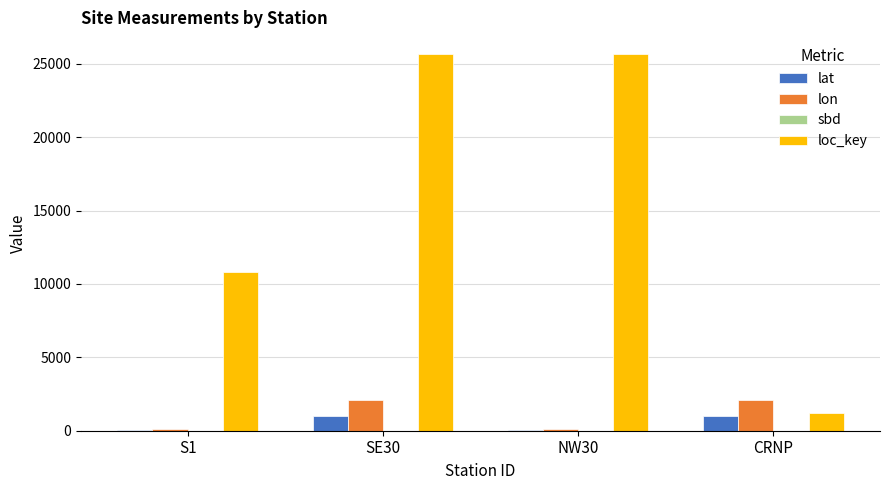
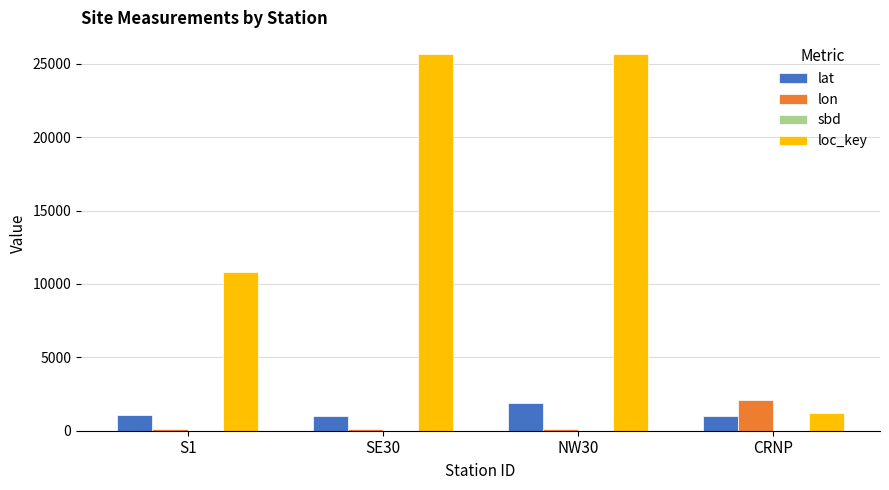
  {
    "lat": {
-     "S1": 0,
+     "S1": 1000,
      "SE30": 1000,
-     "NW30": 0,
+     "NW30": 1900,
      "CRNP": 1000
    },
    "lon": {
-     "SE30": 2100,
+     "SE30": 100,
      "CRNP": 2100
    },
    "loc_key": {
      "S1": 10800,
      "SE30": 25700,
      "NW30": 25700,
      "CRNP": 1200
    }
  }
